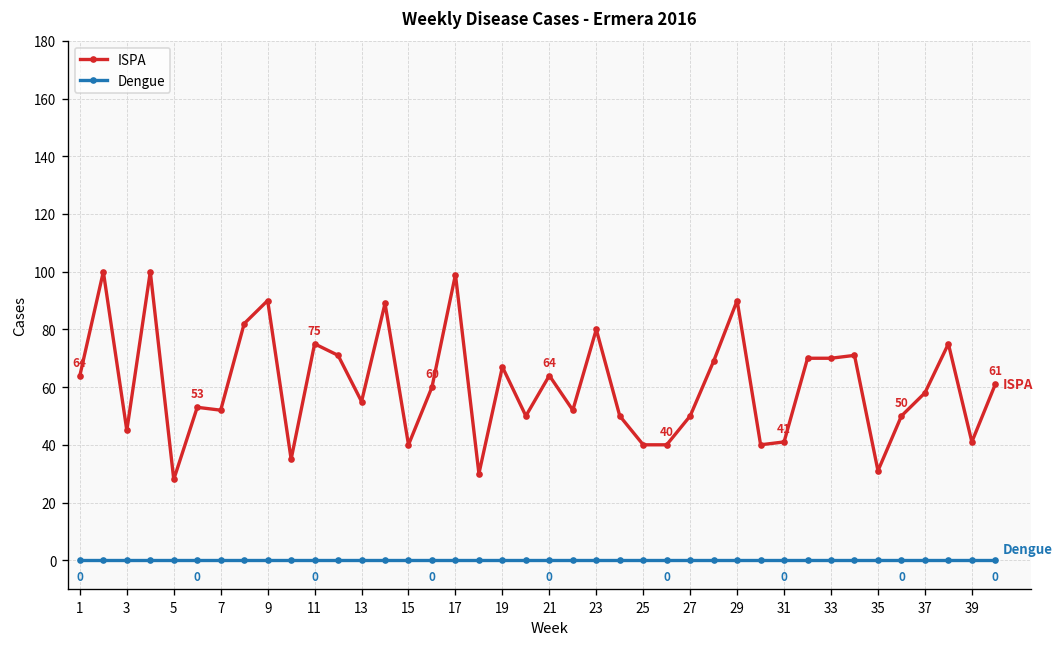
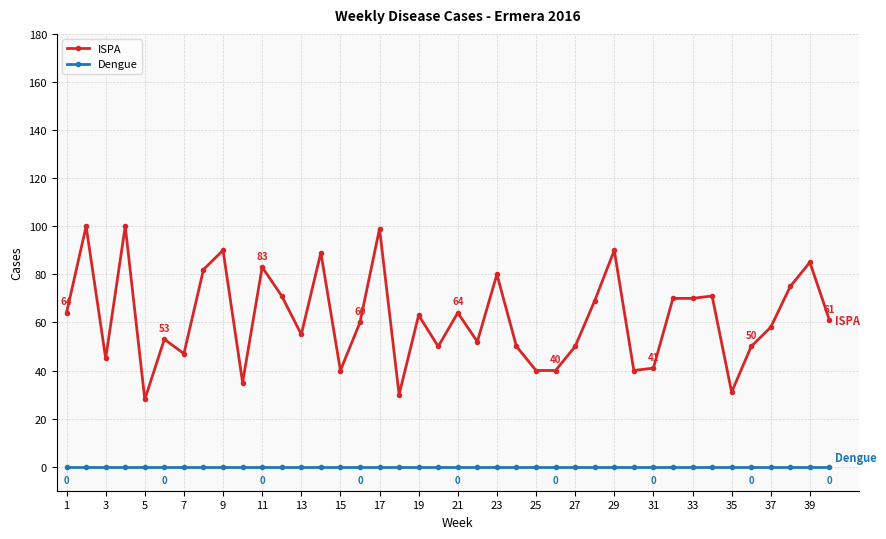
  {
    "ISPA": {
      "1": 64,
-     "7": 52,
-     "11": 75,
-     "19": 67,
+     "7": 47,
+     "11": 83,
+     "19": 63,
      "21": 64,
      "31": 41,
-     "39": 41
+     "39": 85
    },
    "Dengue": {
      "1": 0,
      "11": 0,
      "21": 0,
      "31": 0
    }
  }
